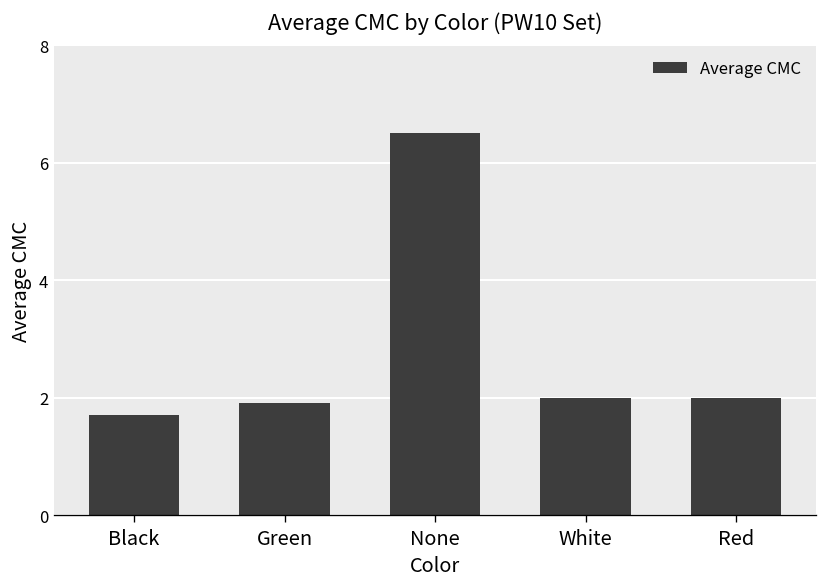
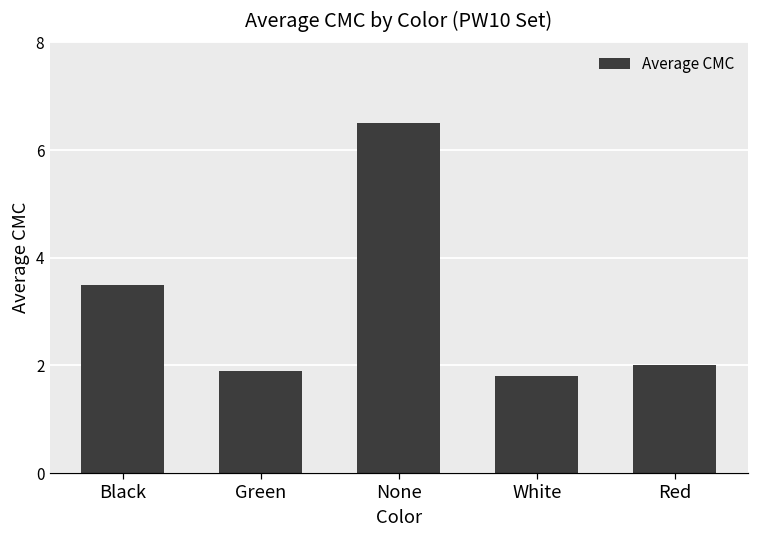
  {
-   "Black": 1.7,
+   "Black": 3.5,
    "Green": 1.9,
    "None": 6.5,
-   "White": 2.0,
+   "White": 1.8,
    "Red": 2.0
  }
